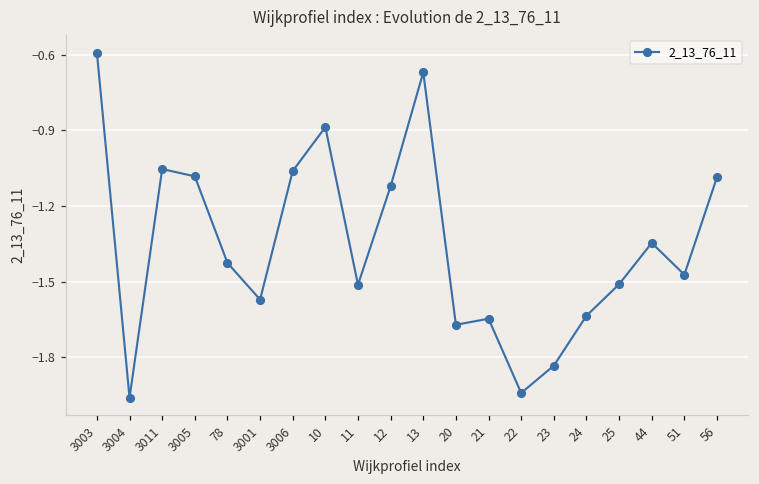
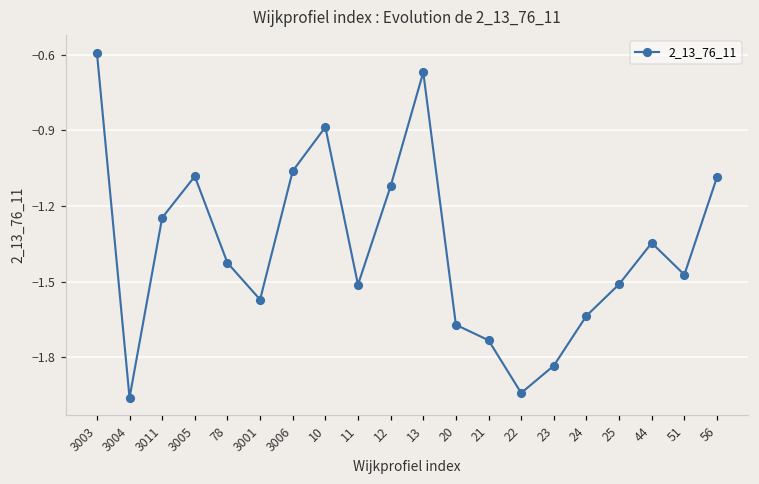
  {
    "3003": -0.59,
    "3004": -1.96,
-   "3011": -1.05,
+   "3011": -1.25,
    "3005": -1.08,
    "78": -1.43,
    "3001": -1.57,
    "3006": -1.06,
    "10": -0.89,
    "11": -1.51,
    "12": -1.12,
    "13": -0.67,
    "20": -1.67,
-   "21": -1.65,
+   "21": -1.73,
    "22": -1.94,
    "23": -1.83,
    "24": -1.64,
    "25": -1.51,
    "44": -1.35,
    "51": -1.47,
    "56": -1.09
  }
